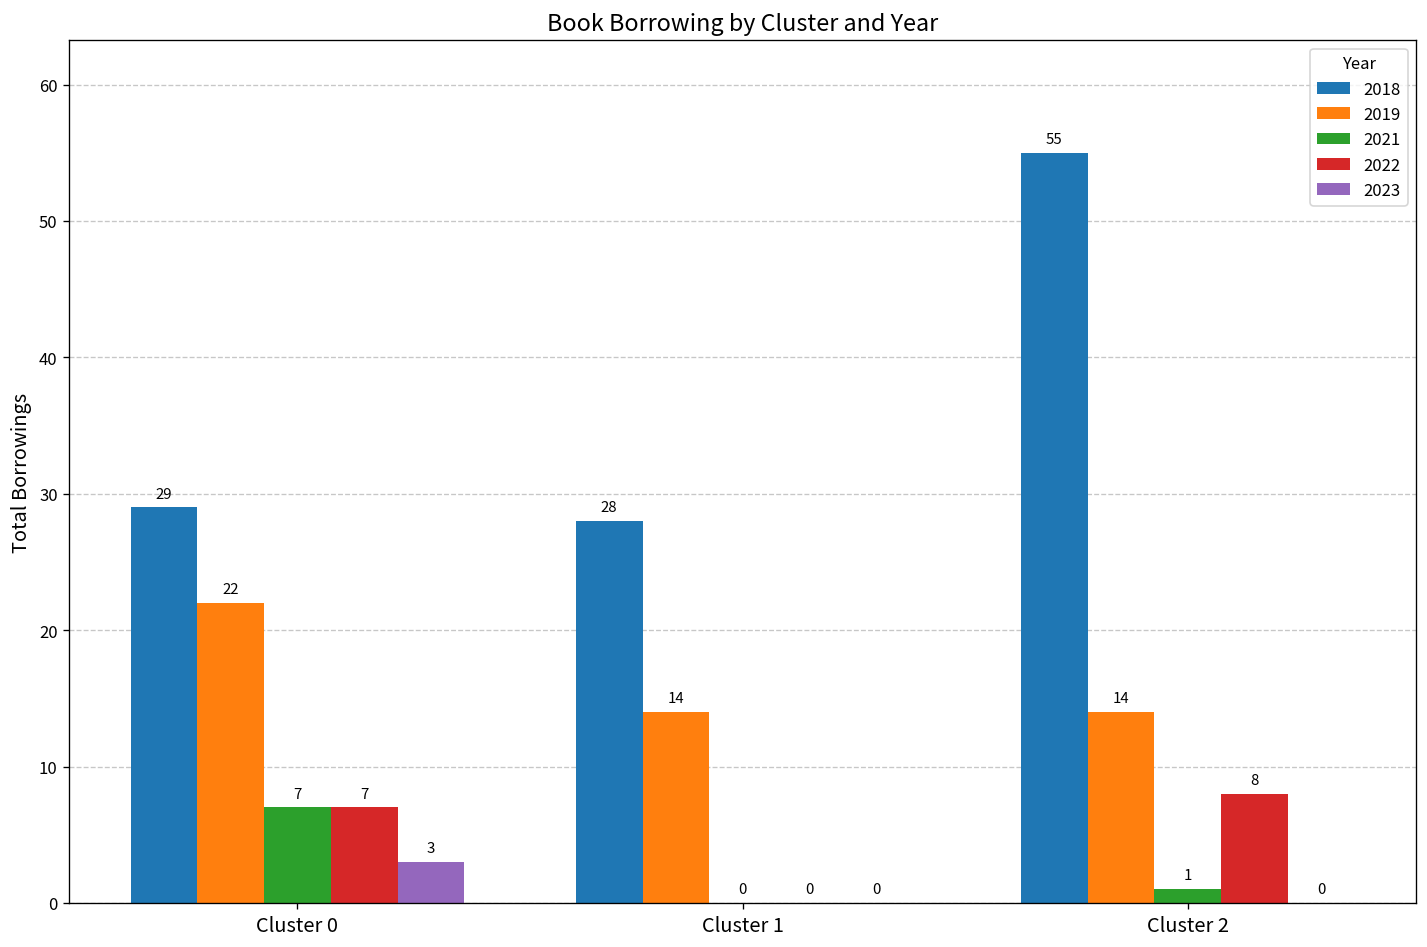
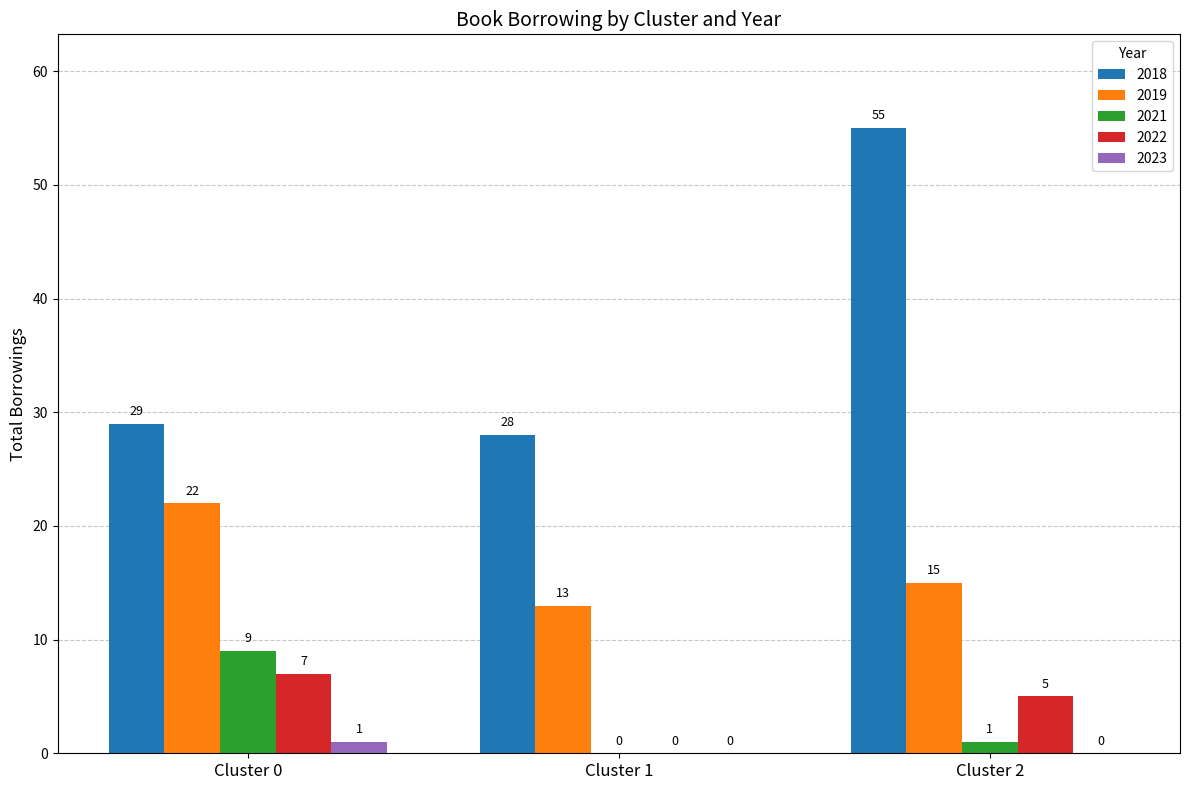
  {
    "2018": {
      "Cluster 0": 29,
      "Cluster 1": 28,
      "Cluster 2": 55
    },
    "2019": {
      "Cluster 0": 22,
-     "Cluster 1": 14,
-     "Cluster 2": 14
+     "Cluster 1": 13,
+     "Cluster 2": 15
    },
    "2021": {
-     "Cluster 0": 7,
+     "Cluster 0": 9,
      "Cluster 1": 0,
      "Cluster 2": 1
    },
    "2022": {
      "Cluster 0": 7,
      "Cluster 1": 0,
-     "Cluster 2": 8
+     "Cluster 2": 5
    },
    "2023": {
-     "Cluster 0": 3,
+     "Cluster 0": 1,
      "Cluster 1": 0,
      "Cluster 2": 0
    }
  }
